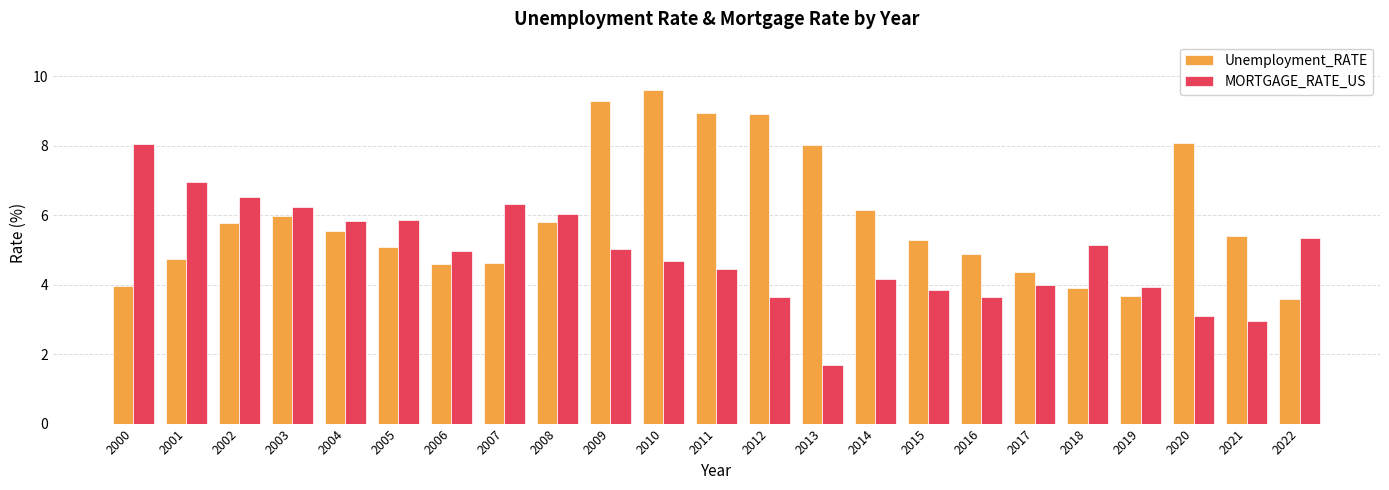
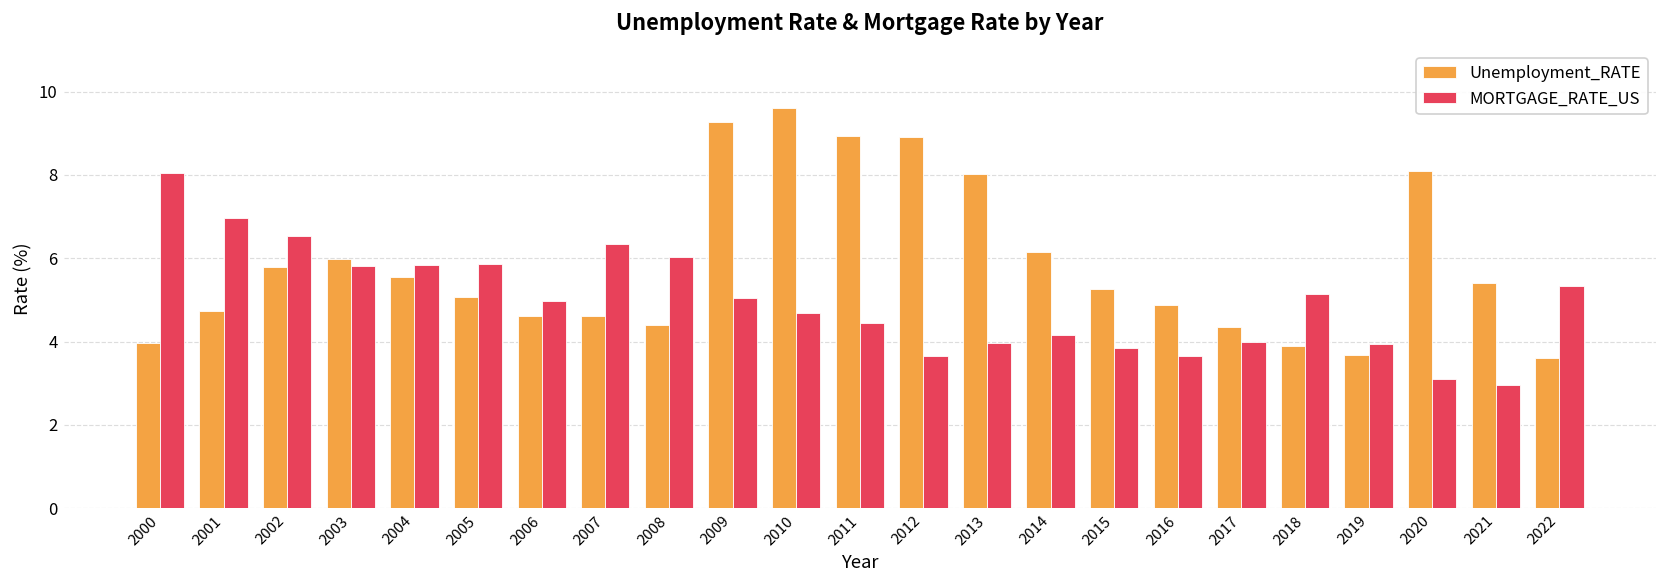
  {
    "Unemployment_RATE": {
      "2000": 4.0,
      "2001": 4.7,
      "2002": 5.8,
      "2003": 6.0,
      "2004": 5.5,
      "2005": 5.1,
      "2006": 4.6,
      "2007": 4.6,
-     "2008": 5.8,
+     "2008": 4.4,
      "2009": 9.3,
      "2010": 9.6,
      "2011": 8.9,
      "2012": 8.9,
      "2013": 8.0,
      "2014": 6.2,
      "2015": 5.3,
      "2016": 4.9,
      "2017": 4.4,
      "2018": 3.9,
      "2019": 3.7,
      "2020": 8.1,
      "2021": 5.4,
      "2022": 3.6
    },
    "MORTGAGE_RATE_US": {
      "2000": 8.1,
      "2001": 7.0,
      "2002": 6.5,
-     "2003": 6.2,
+     "2003": 5.8,
      "2004": 5.8,
      "2005": 5.9,
      "2006": 5.0,
      "2007": 6.3,
      "2008": 6.0,
      "2009": 5.0,
      "2010": 4.7,
      "2011": 4.4,
      "2012": 3.7,
-     "2013": 1.7,
+     "2013": 4.0,
      "2014": 4.2,
      "2015": 3.9,
      "2016": 3.7,
      "2017": 4.0,
      "2018": 5.1,
      "2019": 3.9,
      "2020": 3.1,
      "2021": 3.0,
      "2022": 5.3
    }
  }
